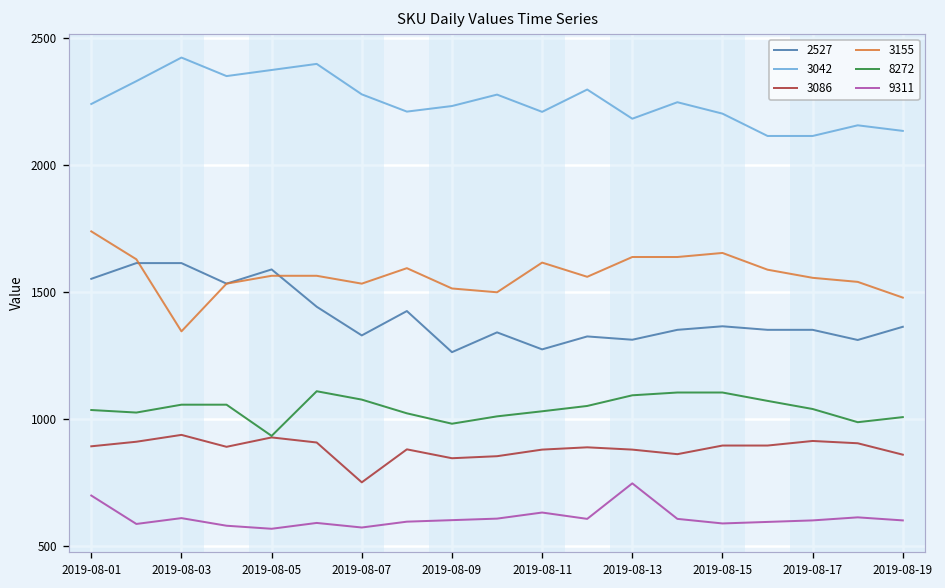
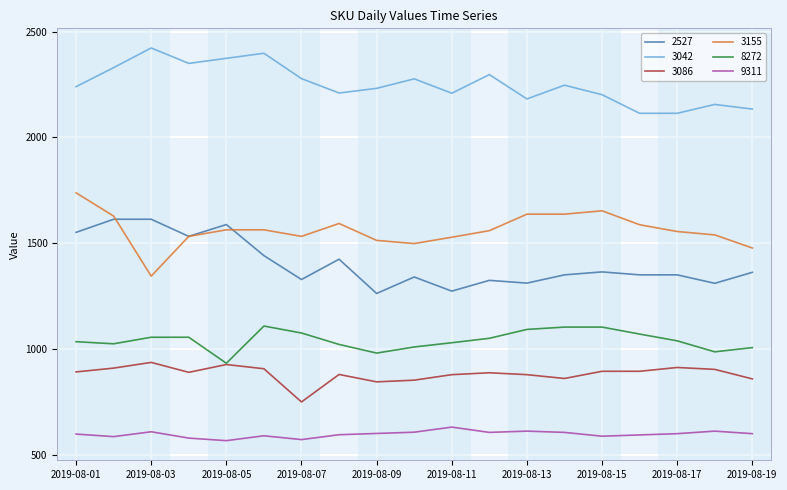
  {
    "2527": {
      "2019-08-01": 1550,
      "2019-08-03": 1610,
      "2019-08-05": 1590,
      "2019-08-07": 1330,
      "2019-08-09": 1260,
      "2019-08-11": 1270,
      "2019-08-13": 1310,
      "2019-08-15": 1360,
      "2019-08-17": 1350,
      "2019-08-19": 1360
    },
    "3042": {
      "2019-08-01": 2240,
      "2019-08-03": 2420,
      "2019-08-05": 2370,
      "2019-08-07": 2280,
      "2019-08-09": 2230,
      "2019-08-11": 2210,
      "2019-08-13": 2180,
      "2019-08-15": 2200,
      "2019-08-17": 2110,
      "2019-08-19": 2130
    },
    "3086": {
      "2019-08-01": 890,
      "2019-08-03": 940,
      "2019-08-07": 750,
      "2019-08-09": 840,
      "2019-08-11": 880,
      "2019-08-13": 880,
      "2019-08-15": 890,
      "2019-08-17": 910,
      "2019-08-19": 860
    },
    "3155": {
      "2019-08-01": 1740,
      "2019-08-03": 1340,
      "2019-08-05": 1560,
      "2019-08-07": 1530,
      "2019-08-09": 1510,
-     "2019-08-11": 1620,
+     "2019-08-11": 1530,
      "2019-08-13": 1640,
      "2019-08-15": 1650,
      "2019-08-17": 1560,
      "2019-08-19": 1480
    },
    "8272": {
      "2019-08-01": 1030,
      "2019-08-03": 1060,
      "2019-08-07": 1080,
      "2019-08-09": 980,
      "2019-08-11": 1030,
      "2019-08-13": 1090,
      "2019-08-15": 1100,
      "2019-08-17": 1040,
      "2019-08-19": 1010
    },
    "9311": {
-     "2019-08-01": 700,
+     "2019-08-01": 600,
      "2019-08-03": 610,
      "2019-08-05": 570,
      "2019-08-07": 570,
      "2019-08-09": 600,
      "2019-08-11": 630,
-     "2019-08-13": 750,
+     "2019-08-13": 610,
      "2019-08-15": 590,
      "2019-08-17": 600,
      "2019-08-19": 600
    }
  }
